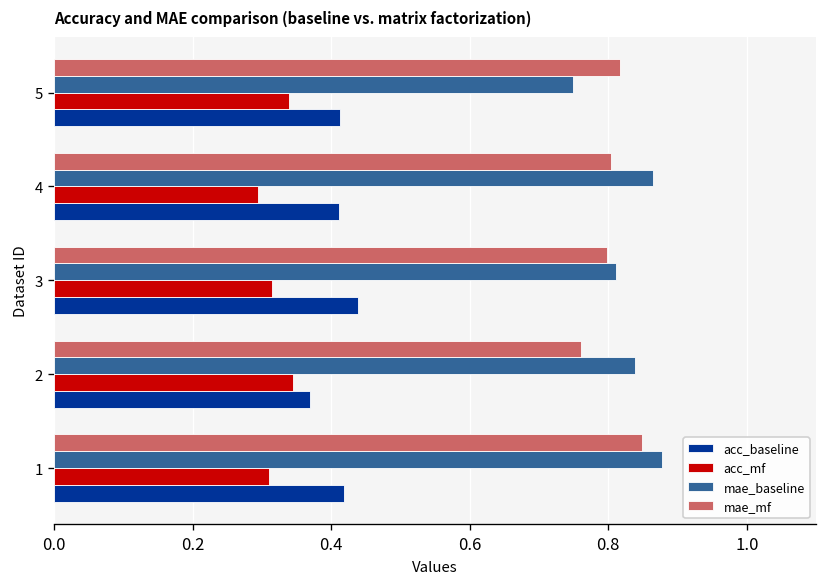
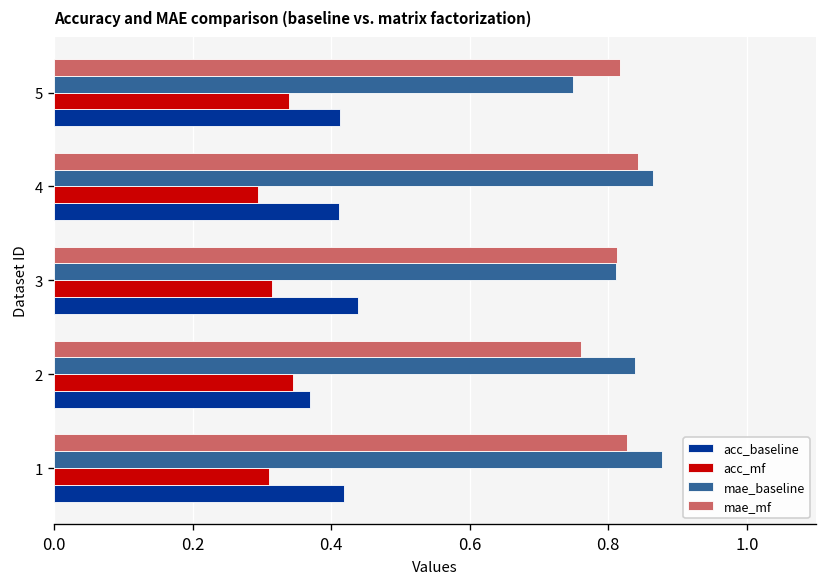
  {
    "acc_baseline": {
      "5": 0.41,
      "4": 0.41,
      "3": 0.44,
      "2": 0.37,
      "1": 0.42
    },
    "acc_mf": {
      "5": 0.34,
      "4": 0.29,
      "3": 0.31,
      "2": 0.34,
      "1": 0.31
    },
    "mae_baseline": {
      "5": 0.75,
      "4": 0.86,
      "3": 0.81,
      "2": 0.84,
      "1": 0.88
    },
    "mae_mf": {
      "5": 0.82,
-     "4": 0.80,
-     "3": 0.80,
+     "4": 0.84,
+     "3": 0.81,
      "2": 0.76,
-     "1": 0.85
+     "1": 0.83
    }
  }
